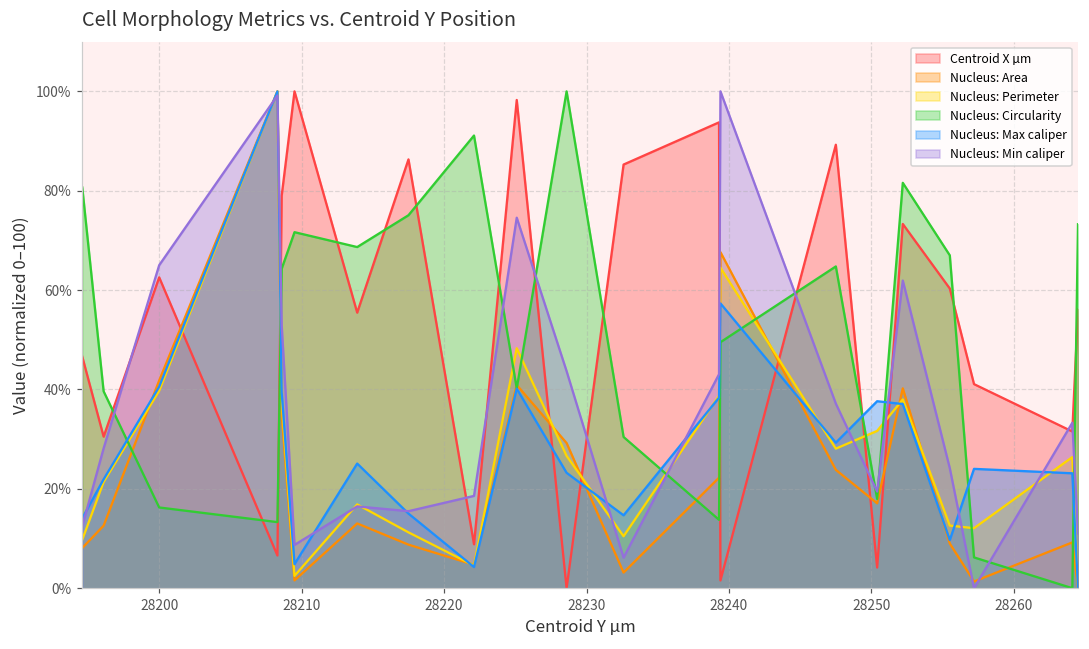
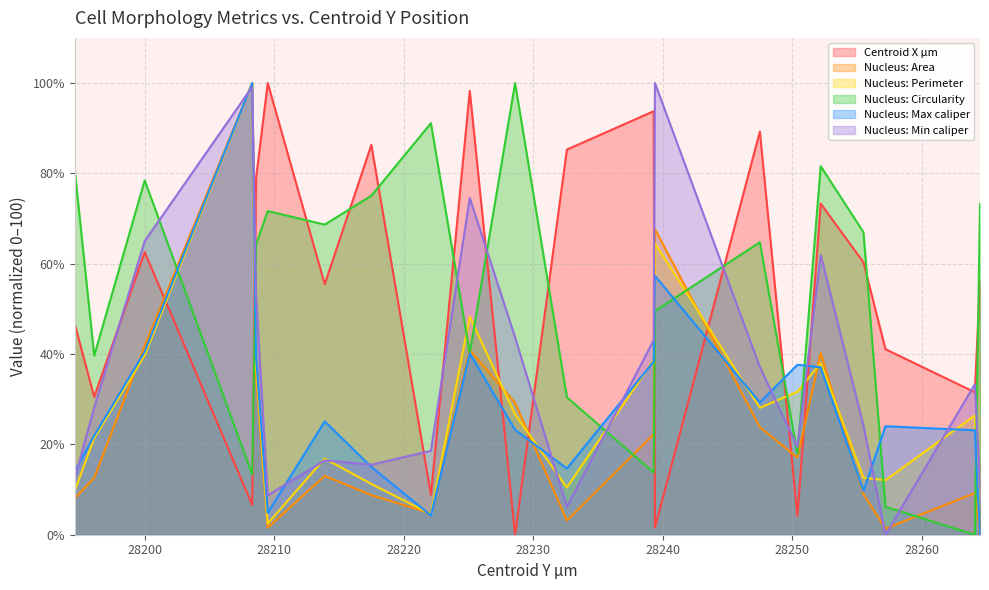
  {
    "Nucleus: Circularity": {
-     "28200": "16%"
+     "28200": "78%"
    },
    "Nucleus: Max caliper": {
      "28200": "41%"
    },
    "Nucleus: Min caliper": {
      "28200": "65%"
    }
  }
